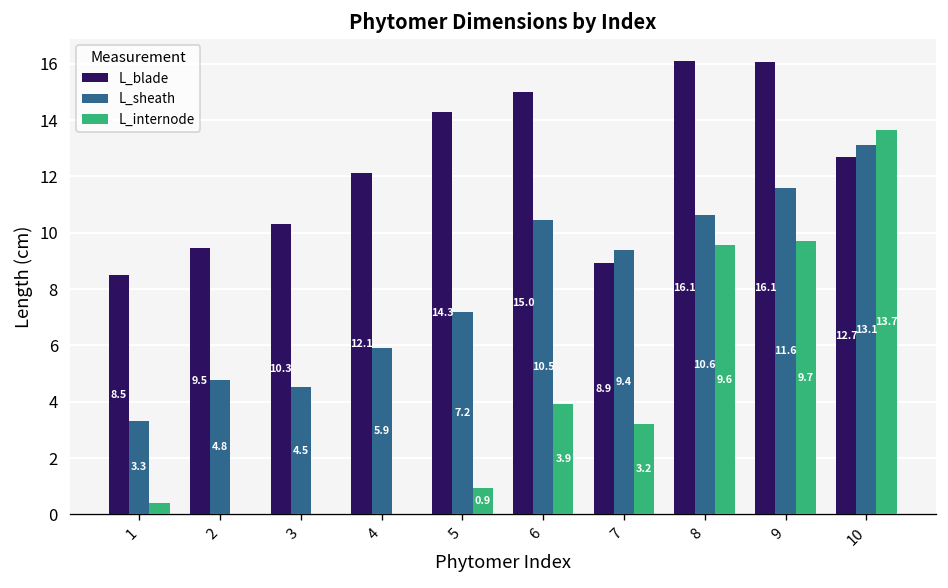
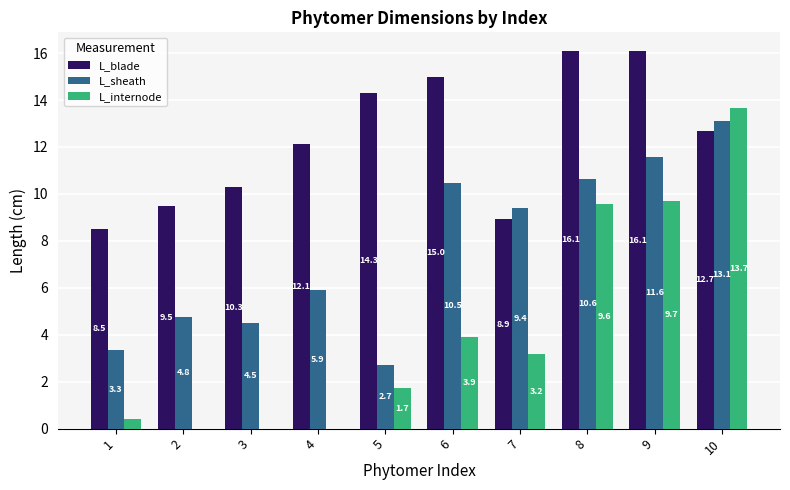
  {
    "L_blade": {
      "1": 8.5,
      "2": 9.5,
      "3": 10.3,
      "4": 12.1,
      "5": 14.3,
      "6": 15.0,
      "7": 8.9,
      "8": 16.1,
      "9": 16.1,
      "10": 12.7
    },
    "L_sheath": {
      "1": 3.3,
      "2": 4.8,
      "3": 4.5,
      "4": 5.9,
-     "5": 7.2,
+     "5": 2.7,
      "6": 10.5,
      "7": 9.4,
      "8": 10.6,
      "9": 11.6,
      "10": 13.1
    },
    "L_internode": {
-     "5": 0.9,
+     "5": 1.7,
      "6": 3.9,
      "7": 3.2,
      "8": 9.6,
      "9": 9.7,
      "10": 13.7
    }
  }
